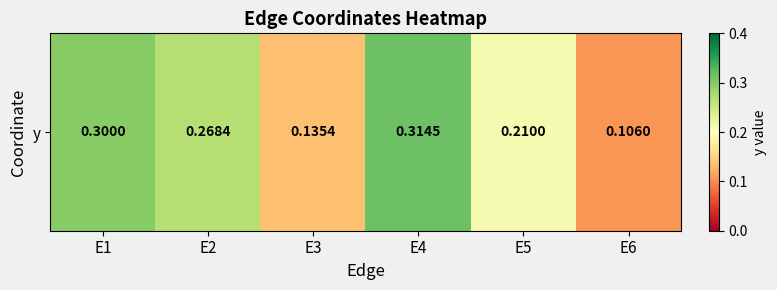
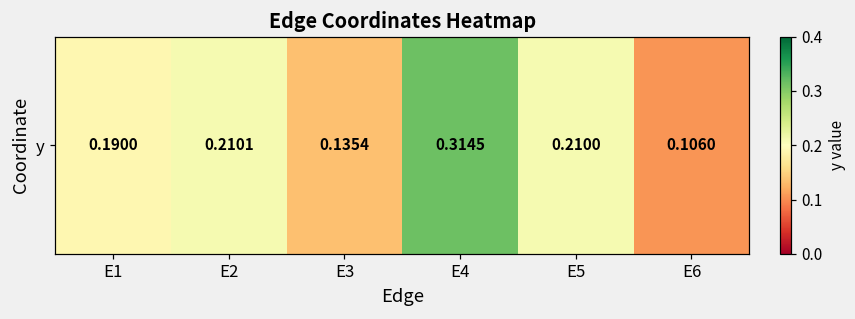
  {
    "y": {
-     "E1": 0.3000,
-     "E2": 0.2684,
+     "E1": 0.1900,
+     "E2": 0.2101,
      "E3": 0.1354,
      "E4": 0.3145,
      "E5": 0.2100,
      "E6": 0.1060
    }
  }
